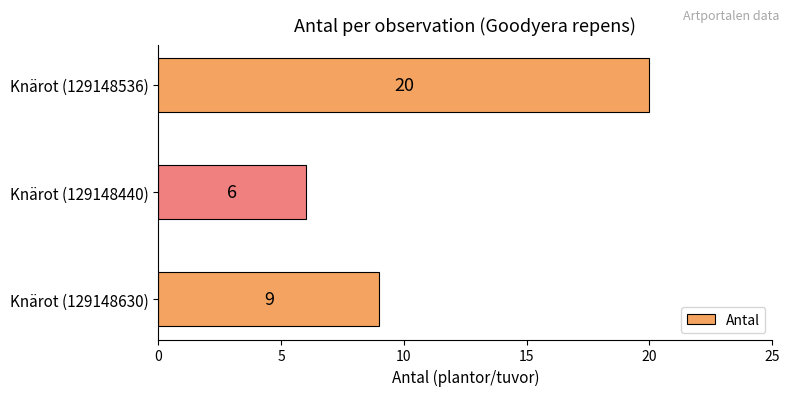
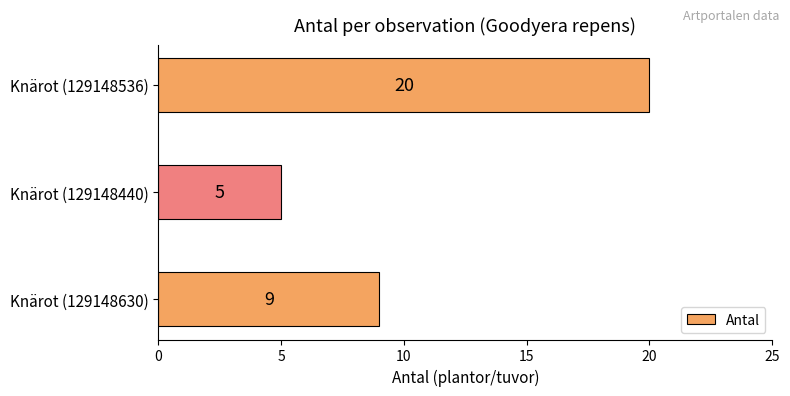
  {
    "Knärot (129148536)": 20,
-   "Knärot (129148440)": 6,
+   "Knärot (129148440)": 5,
    "Knärot (129148630)": 9
  }
